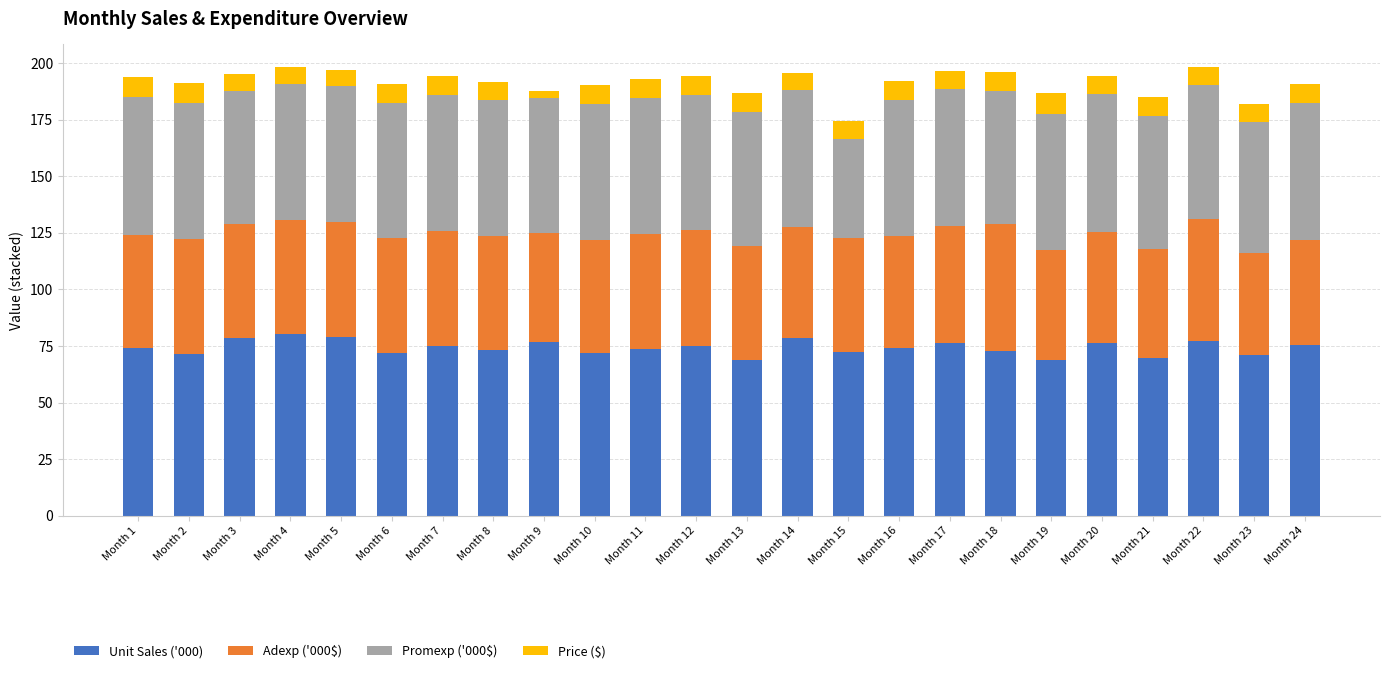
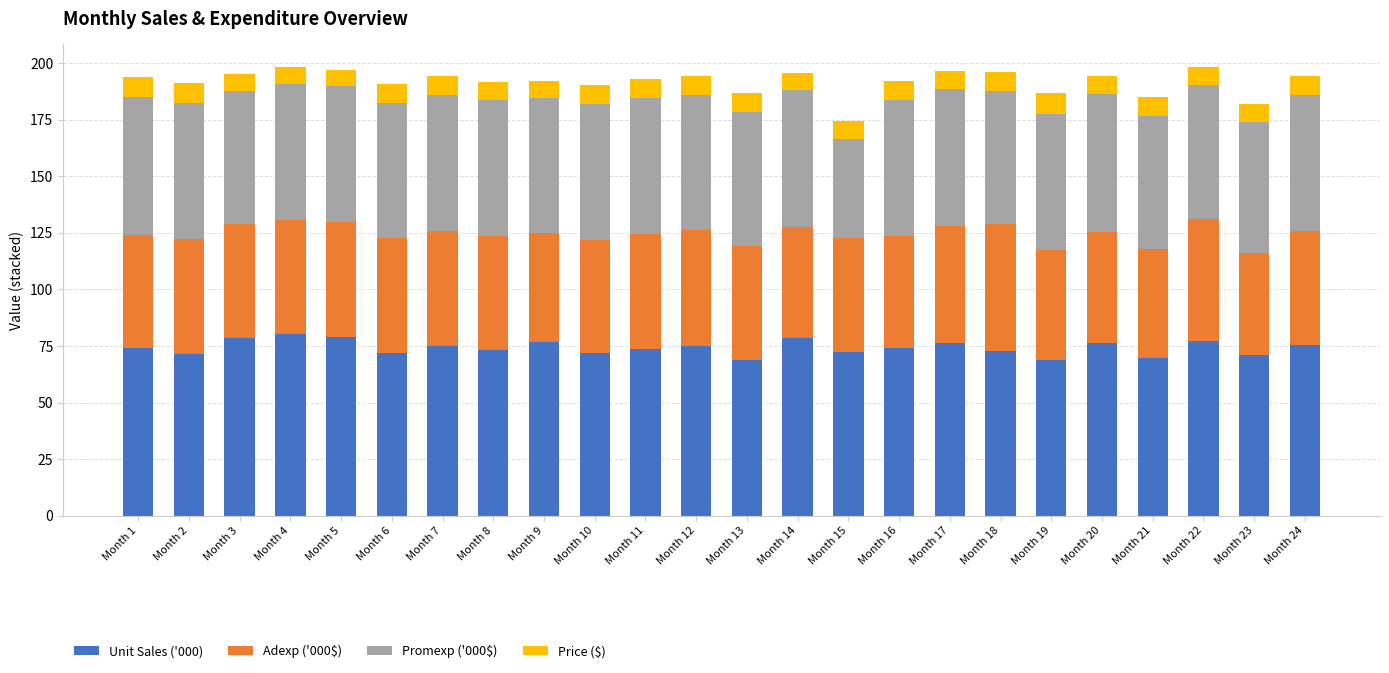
  {
    "Unit Sales ('000)": {
      "Month 1": 74,
      "Month 2": 72,
      "Month 3": 79,
      "Month 4": 80,
      "Month 5": 79,
      "Month 6": 72,
      "Month 7": 75,
      "Month 8": 73,
      "Month 9": 77,
      "Month 10": 72,
      "Month 11": 74,
      "Month 12": 75,
      "Month 13": 69,
      "Month 14": 79,
      "Month 15": 73,
      "Month 16": 74,
      "Month 17": 76,
      "Month 18": 73,
      "Month 19": 69,
      "Month 20": 76,
      "Month 21": 70,
      "Month 22": 77,
      "Month 23": 71,
      "Month 24": 76
    },
    "Adexp ('000$)": {
      "Month 1": 50,
      "Month 2": 51,
      "Month 3": 50,
      "Month 4": 50,
      "Month 5": 51,
      "Month 6": 51,
      "Month 7": 51,
      "Month 8": 50,
      "Month 9": 48,
      "Month 10": 50,
      "Month 11": 51,
      "Month 12": 51,
      "Month 13": 50,
      "Month 14": 49,
      "Month 15": 50,
      "Month 16": 49,
      "Month 17": 52,
      "Month 18": 56,
      "Month 19": 49,
      "Month 20": 49,
      "Month 21": 48,
      "Month 22": 54,
      "Month 23": 45,
-     "Month 24": 46
+     "Month 24": 50
    },
    "Promexp ('000$)": {
      "Month 1": 61,
      "Month 2": 60,
      "Month 3": 59,
      "Month 4": 60,
      "Month 5": 60,
      "Month 6": 60,
      "Month 7": 60,
      "Month 8": 60,
      "Month 9": 60,
      "Month 10": 60,
      "Month 11": 60,
      "Month 12": 60,
      "Month 13": 59,
      "Month 14": 60,
      "Month 15": 44,
      "Month 16": 60,
      "Month 17": 61,
      "Month 18": 59,
      "Month 19": 60,
      "Month 20": 61,
      "Month 21": 59,
      "Month 22": 60,
      "Month 23": 58,
      "Month 24": 61
    },
    "Price ($)": {
      "Month 1": 9,
      "Month 2": 9,
      "Month 3": 8,
      "Month 4": 7,
      "Month 5": 7,
      "Month 6": 9,
      "Month 7": 8,
      "Month 8": 8,
-     "Month 9": 3,
+     "Month 9": 7,
      "Month 10": 9,
      "Month 11": 8,
      "Month 12": 8,
      "Month 13": 8,
      "Month 14": 7,
      "Month 15": 8,
      "Month 16": 8,
      "Month 17": 8,
      "Month 18": 8,
      "Month 19": 9,
      "Month 20": 8,
      "Month 21": 9,
      "Month 22": 8,
      "Month 23": 8,
      "Month 24": 8
    }
  }
